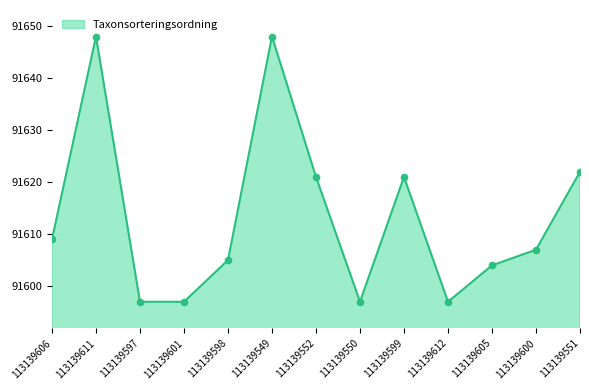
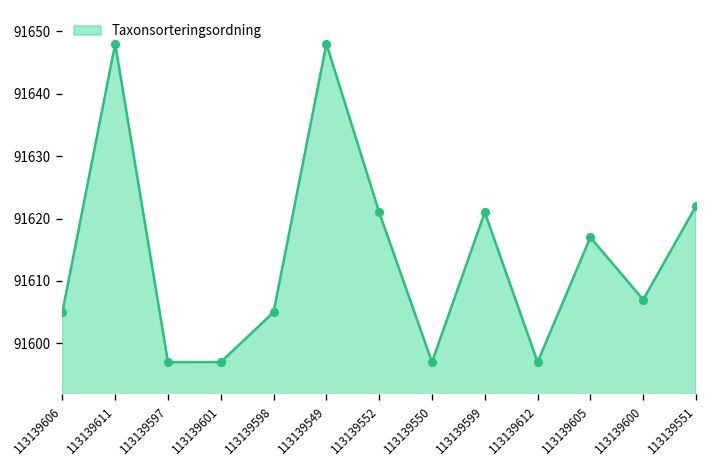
  {
-   "113139606": 91609,
+   "113139606": 91605,
    "113139611": 91648,
    "113139597": 91597,
    "113139601": 91597,
    "113139598": 91605,
    "113139549": 91648,
    "113139552": 91621,
    "113139550": 91597,
    "113139599": 91621,
    "113139612": 91597,
-   "113139605": 91604,
+   "113139605": 91617,
    "113139600": 91607,
    "113139551": 91622
  }
